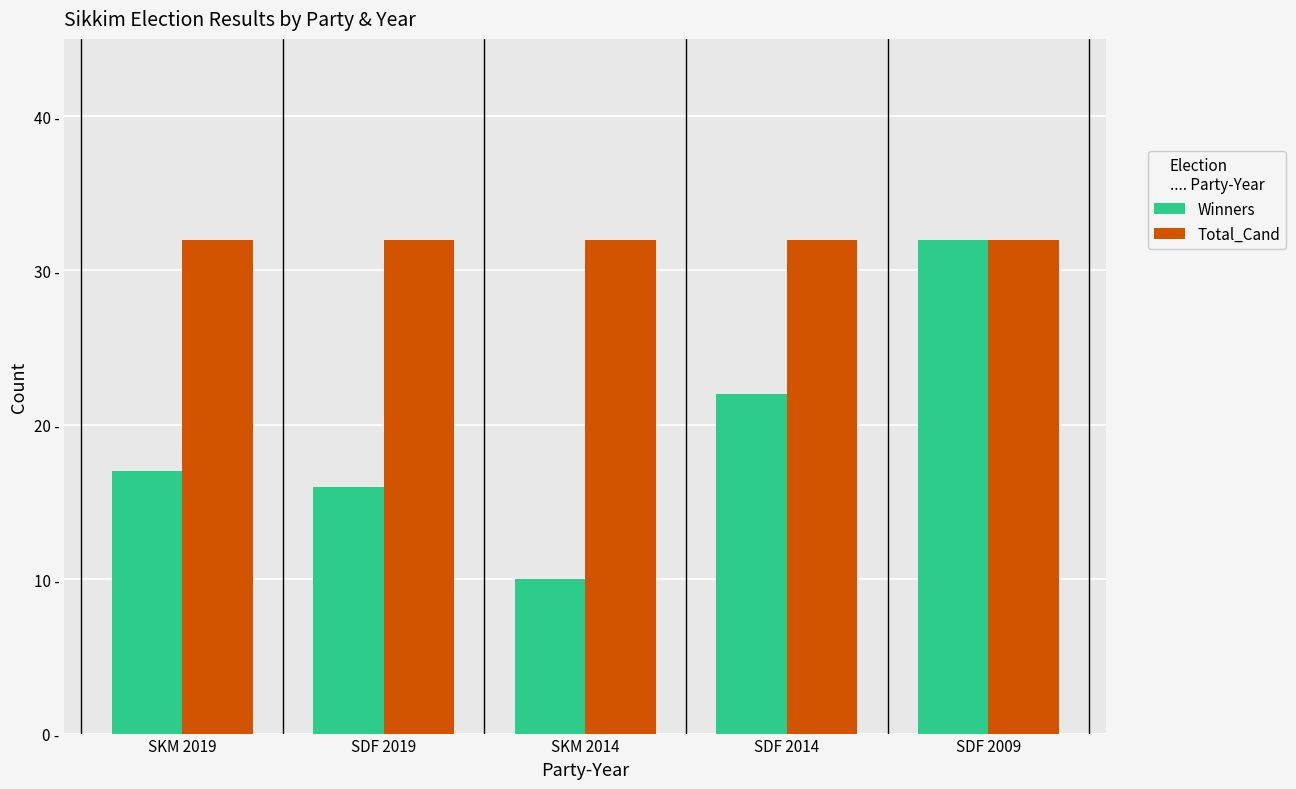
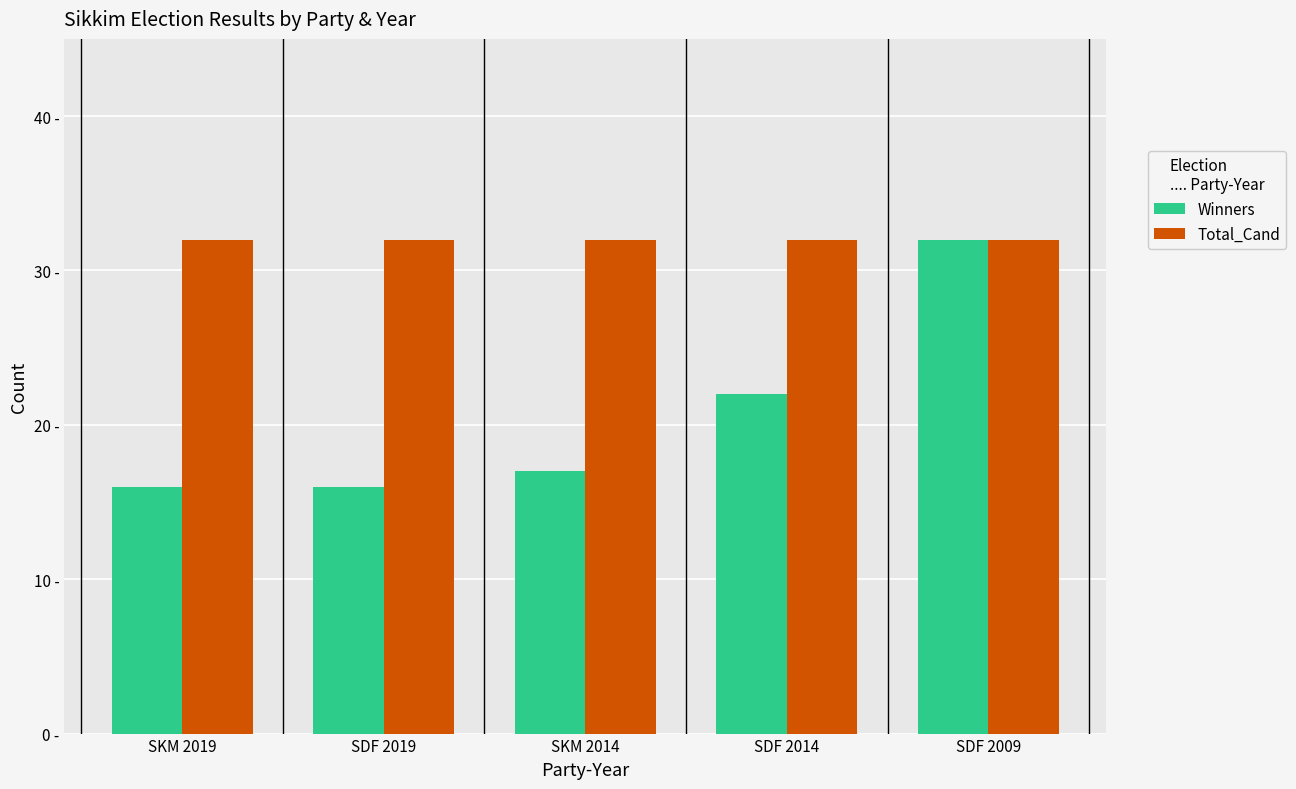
  {
    "Winners": {
-     "SKM 2019": "17 -",
+     "SKM 2019": "16 -",
      "SDF 2019": "16 -",
-     "SKM 2014": "10 -",
+     "SKM 2014": "17 -",
      "SDF 2014": "22 -",
      "SDF 2009": "32 -"
    },
    "Total_Cand": {
      "SKM 2019": "32 -",
      "SDF 2019": "32 -",
      "SKM 2014": "32 -",
      "SDF 2014": "32 -",
      "SDF 2009": "32 -"
    }
  }
